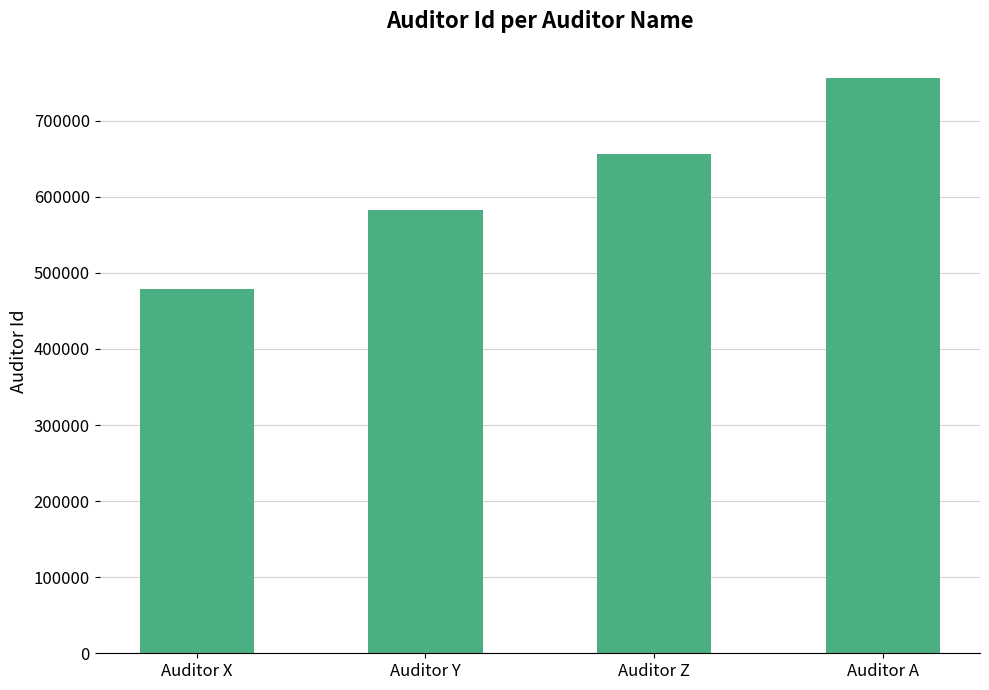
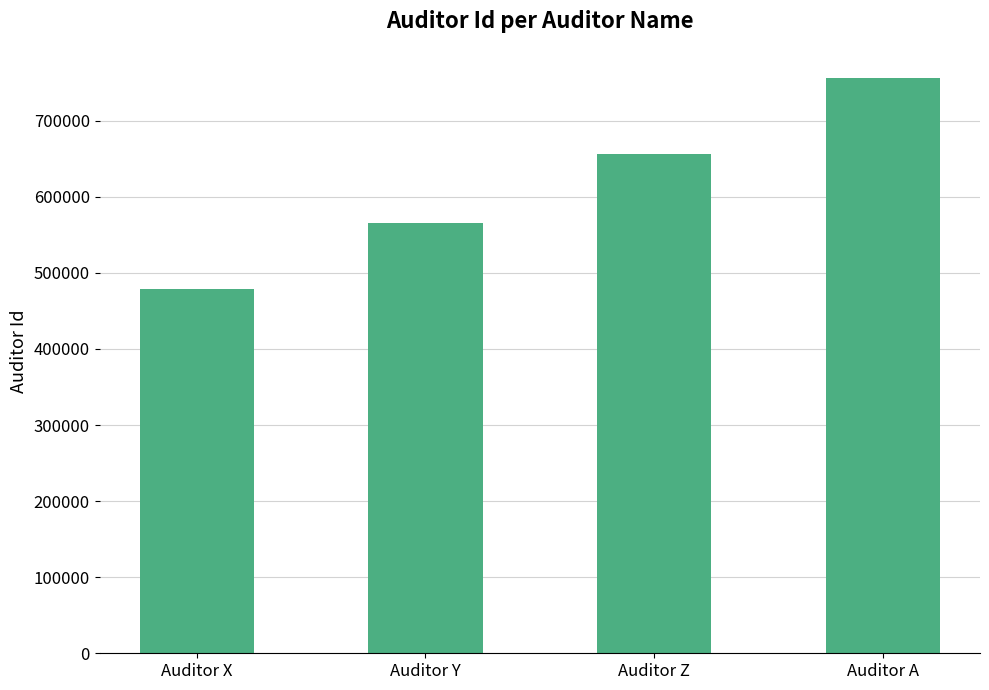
  {
    "Auditor X": 480000,
-   "Auditor Y": 580000,
+   "Auditor Y": 570000,
    "Auditor Z": 660000,
    "Auditor A": 760000
  }
